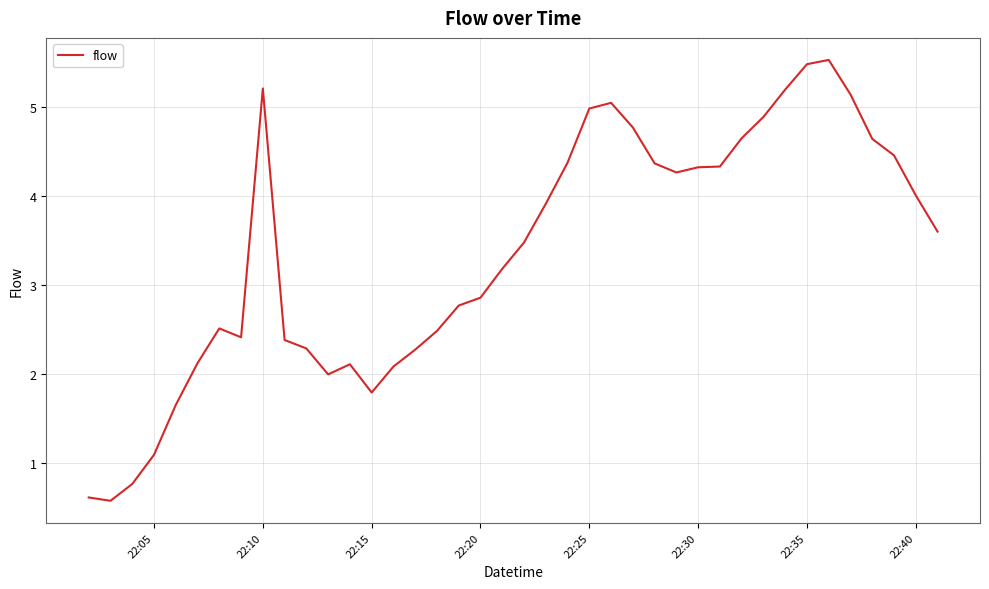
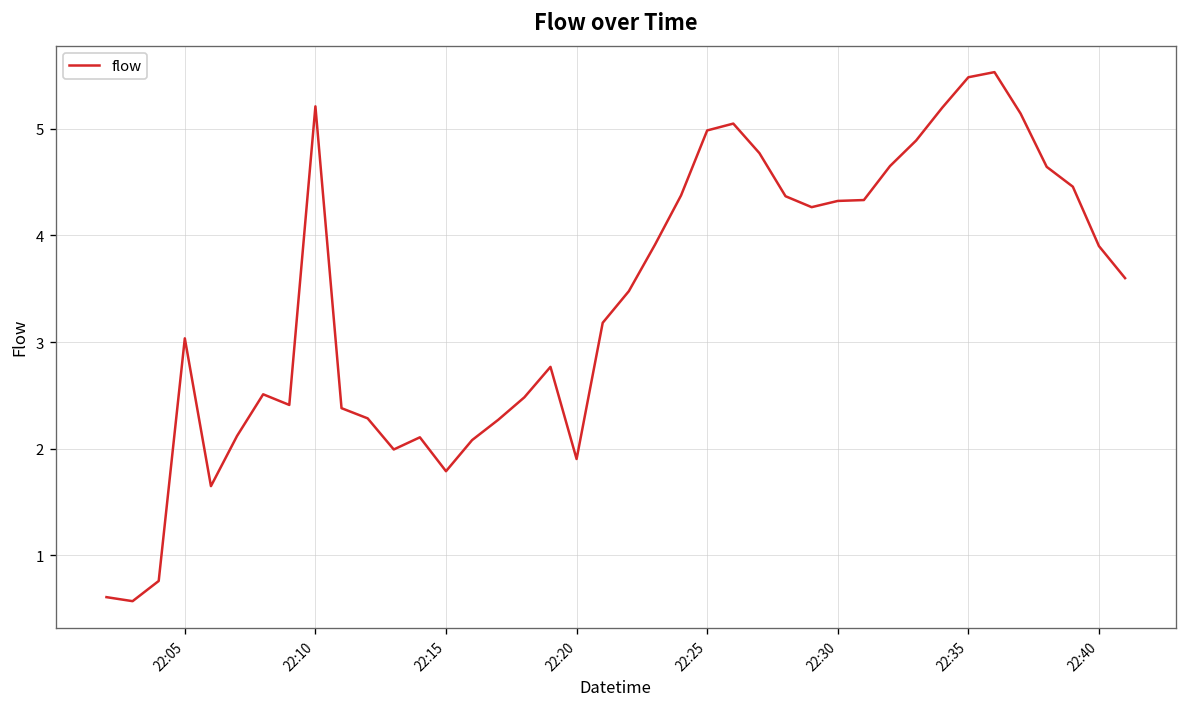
  {
-   "22:05": 1.1,
+   "22:05": 3.0,
    "22:10": 5.2,
    "22:15": 1.8,
-   "22:20": 2.9,
+   "22:20": 1.9,
    "22:25": 5.0,
    "22:30": 4.3,
    "22:35": 5.5,
-   "22:40": 4.0
+   "22:40": 3.9
  }
